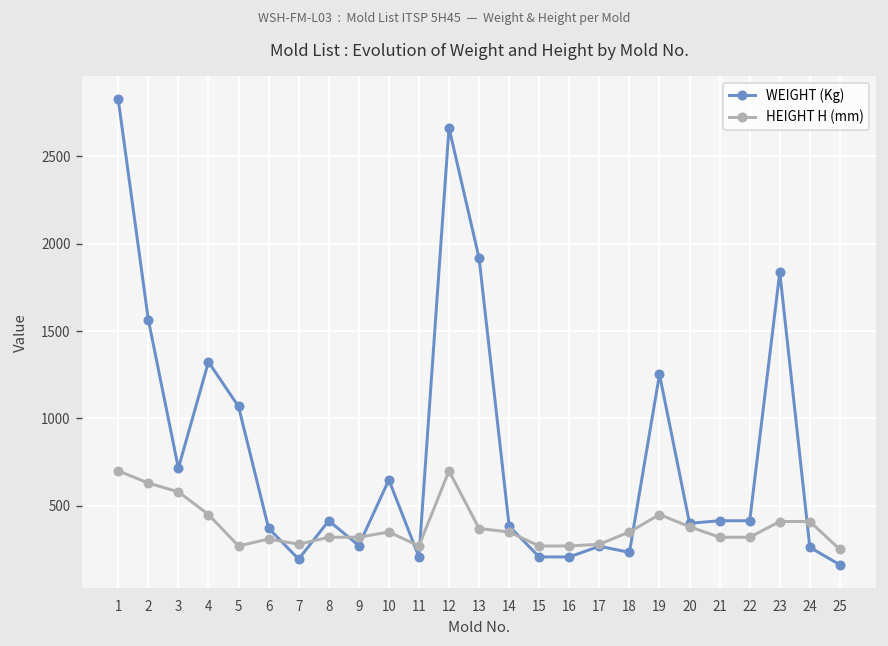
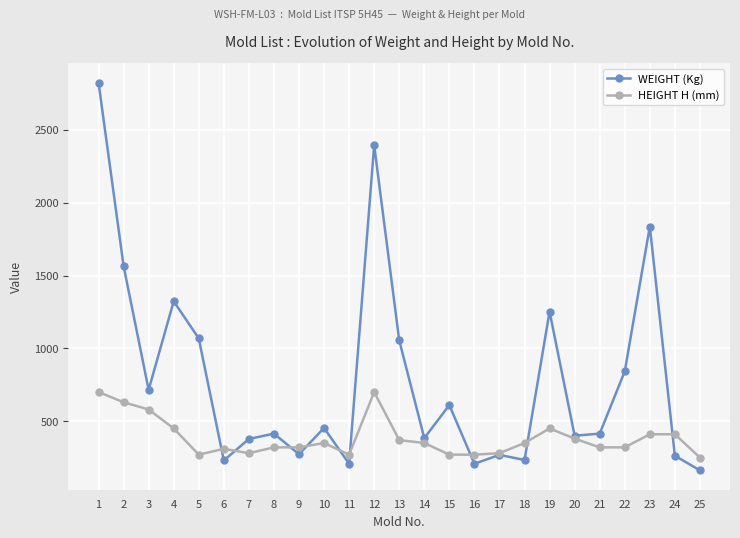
  {
    "WEIGHT (Kg)": {
      "1": 2830,
      "2": 1570,
      "3": 720,
      "4": 1320,
      "5": 1070,
-     "6": 370,
-     "7": 190,
+     "6": 230,
+     "7": 380,
      "8": 410,
      "9": 270,
-     "10": 650,
+     "10": 450,
      "11": 210,
-     "12": 2660,
-     "13": 1920,
+     "12": 2400,
+     "13": 1050,
      "14": 380,
-     "15": 210,
+     "15": 610,
      "16": 210,
      "18": 230,
      "19": 1250,
      "20": 400,
      "21": 410,
-     "22": 410,
+     "22": 840,
      "23": 1840,
      "24": 260,
      "25": 160
    },
    "HEIGHT H (mm)": {
      "1": 700,
      "2": 630,
      "3": 580,
      "4": 450,
      "5": 270,
      "6": 310,
      "7": 280,
      "8": 320,
      "9": 320,
      "10": 350,
      "11": 270,
      "12": 700,
      "13": 370,
      "14": 350,
      "15": 270,
      "16": 270,
      "18": 350,
      "19": 450,
      "20": 380,
      "21": 320,
      "22": 320,
      "23": 410,
      "24": 410,
      "25": 250
    }
  }
